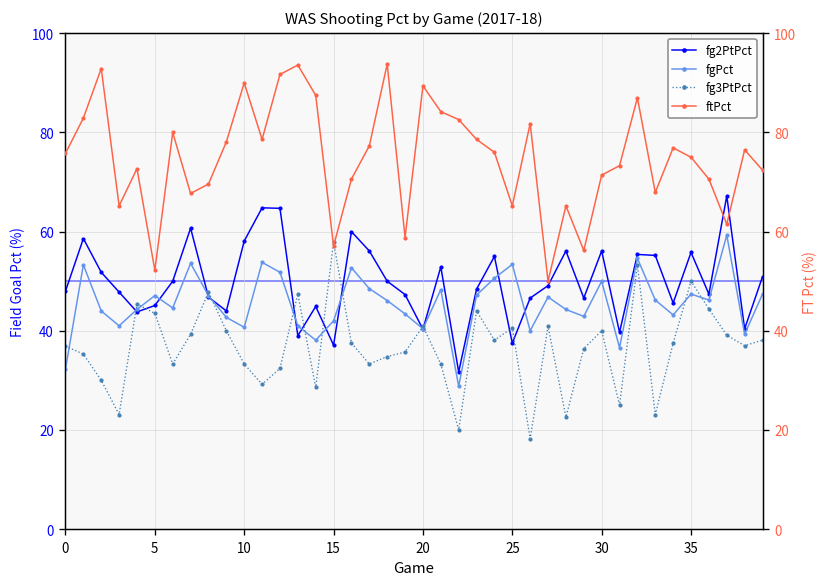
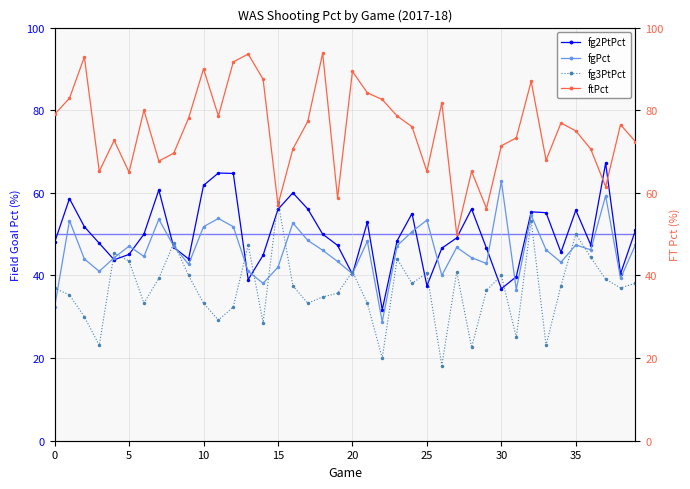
  {
    "fg2PtPct": {
      "0": 48,
      "5": 45,
-     "10": 58,
-     "15": 37,
+     "10": 62,
+     "15": 56,
      "25": 38,
-     "30": 56,
+     "30": 37,
      "35": 56
    },
    "fgPct": {
      "0": 32,
      "5": 47,
-     "10": 41,
+     "10": 52,
      "15": 42,
      "25": 53,
-     "30": 50,
+     "30": 63,
      "35": 47
    },
    "fg3PtPct": {
      "0": 37,
      "5": 44,
      "10": 33,
      "15": 58,
      "25": 41,
      "30": 40,
      "35": 50
    },
    "ftPct": {
-     "0": 76,
-     "5": 52,
+     "0": 79,
+     "5": 65,
      "10": 90,
      "15": 57,
      "20": 89,
      "25": 65,
      "30": 71,
      "35": 75
    }
  }
